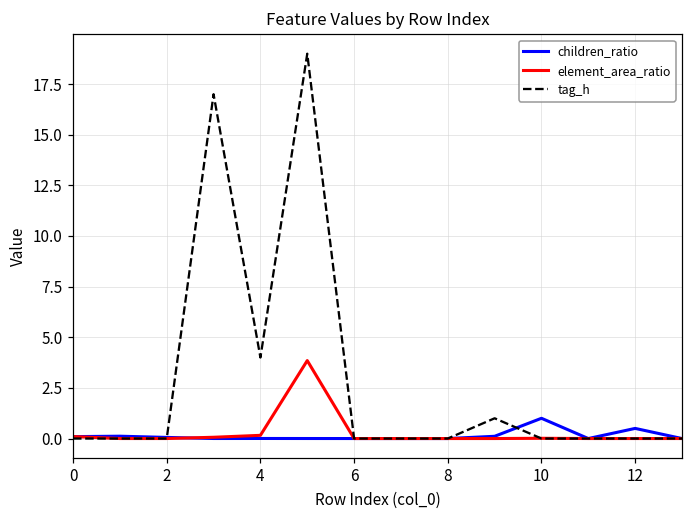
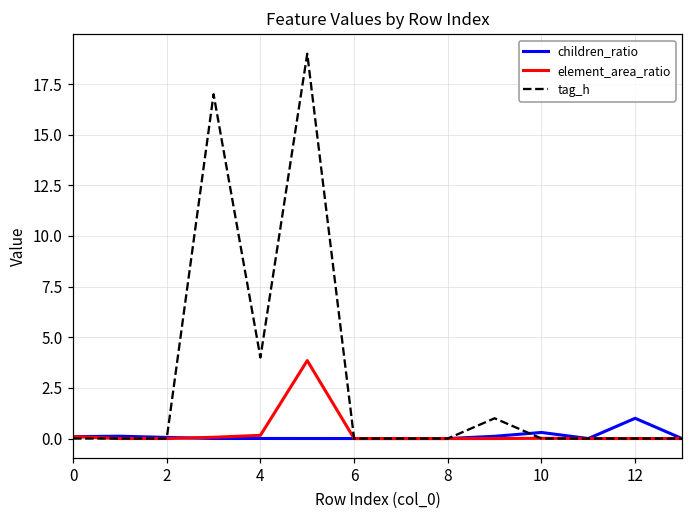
  {
    "children_ratio": {
      "4": 0.0,
-     "10": 1.0,
-     "12": 0.5
+     "10": 0.3,
+     "12": 1.0
    },
    "element_area_ratio": {
      "4": 0.2
    },
    "tag_h": {
      "4": 4.0
    }
  }
